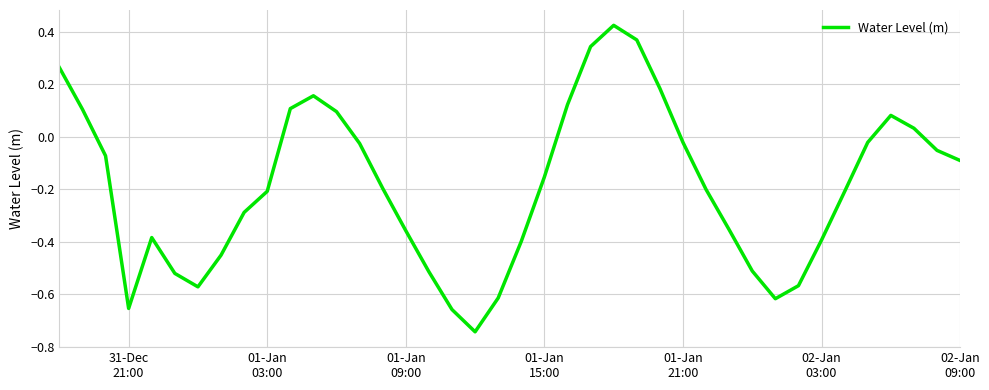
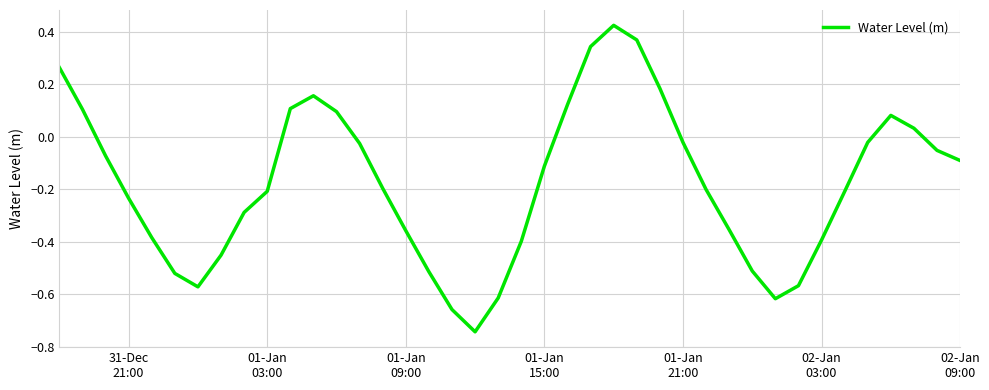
  {
-   "31-Dec 21:00": -0.65,
+   "31-Dec 21:00": -0.23,
    "01-Jan 03:00": -0.21,
    "01-Jan 09:00": -0.36,
-   "01-Jan 15:00": -0.15,
+   "01-Jan 15:00": -0.11,
    "01-Jan 21:00": -0.02,
    "02-Jan 03:00": -0.39,
    "02-Jan 09:00": -0.09
  }
